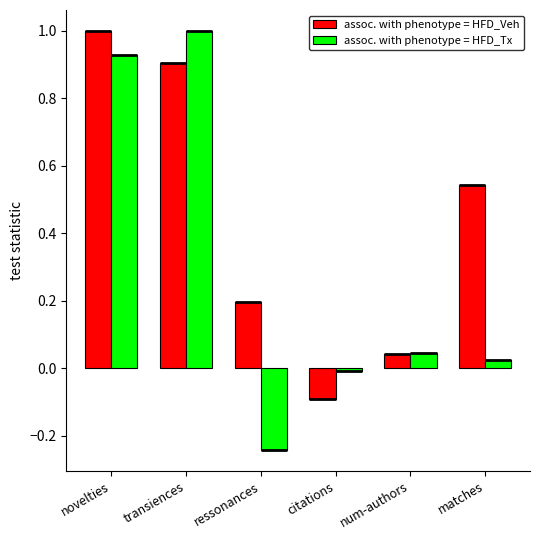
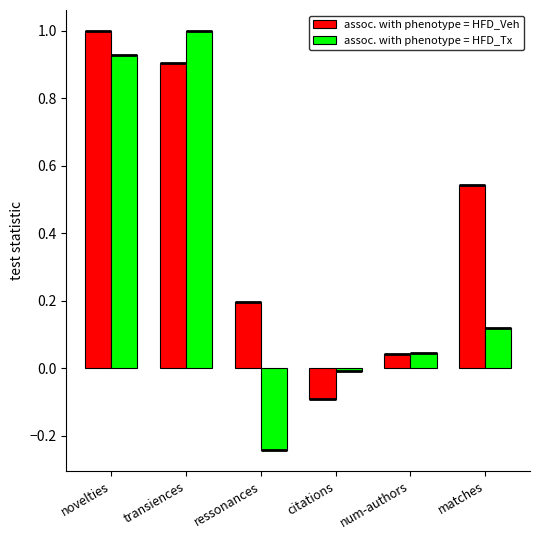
  {
    "assoc. with phenotype = HFD_Veh": {
      "novelties": 1.00,
      "transiences": 0.90,
      "ressonances": 0.19,
      "citations": -0.09,
      "num-authors": 0.04,
      "matches": 0.54
    },
    "assoc. with phenotype = HFD_Tx": {
      "novelties": 0.93,
      "transiences": 1.00,
      "ressonances": -0.24,
      "citations": -0.01,
      "num-authors": 0.04,
-     "matches": 0.02
+     "matches": 0.12
    }
  }
